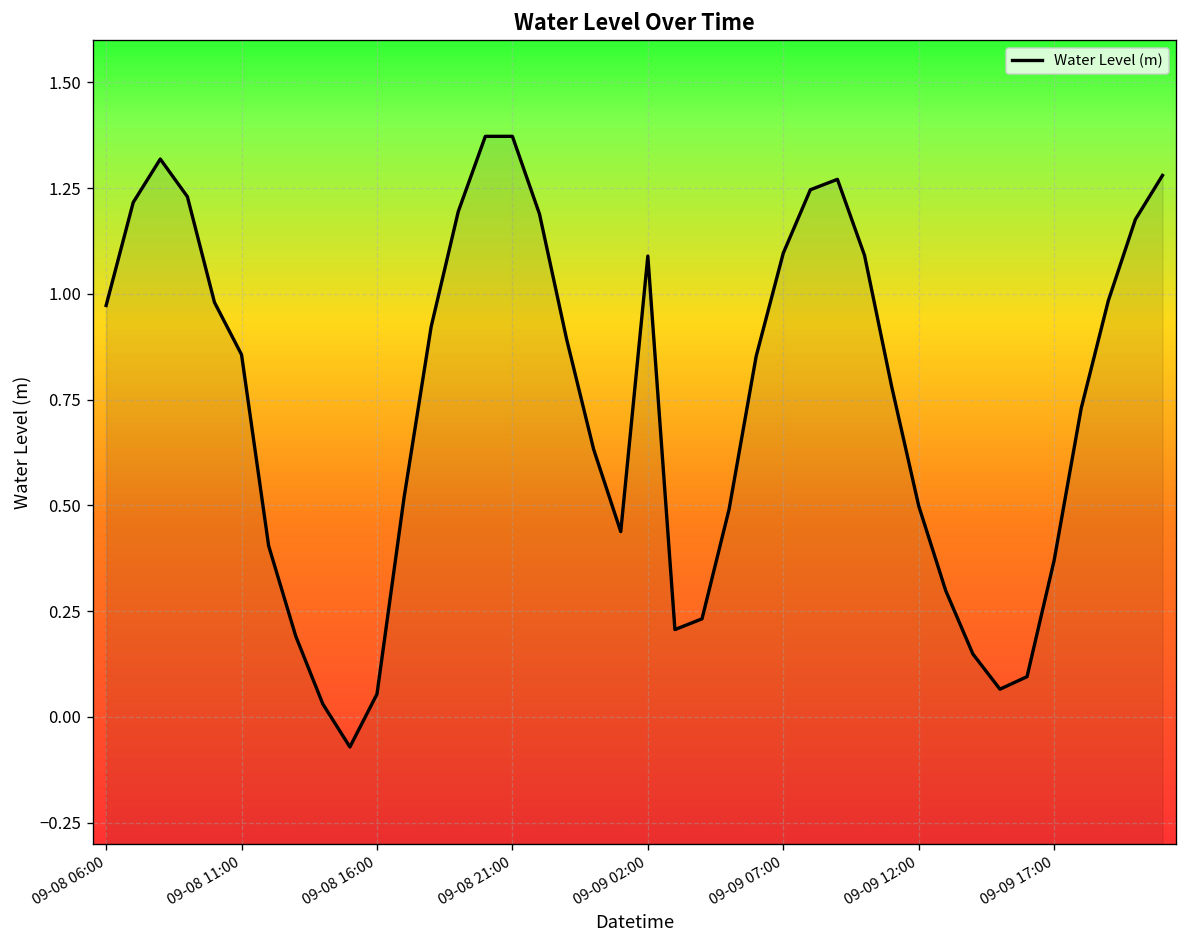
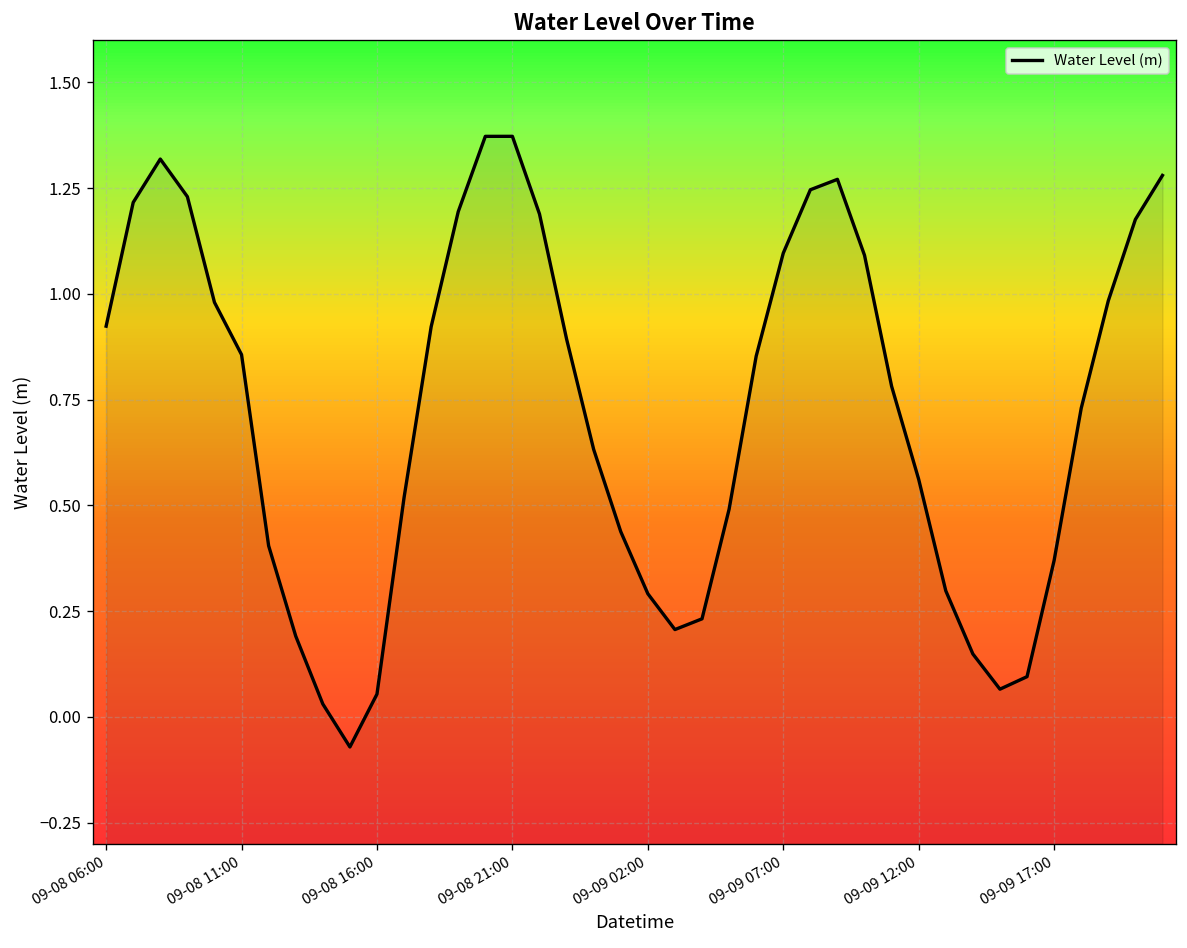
  {
-   "09-08 06:00": 0.97,
+   "09-08 06:00": 0.92,
    "09-08 11:00": 0.86,
    "09-08 16:00": 0.05,
    "09-08 21:00": 1.37,
-   "09-09 02:00": 1.09,
+   "09-09 02:00": 0.29,
    "09-09 07:00": 1.10,
-   "09-09 12:00": 0.50,
+   "09-09 12:00": 0.56,
    "09-09 17:00": 0.37
  }
